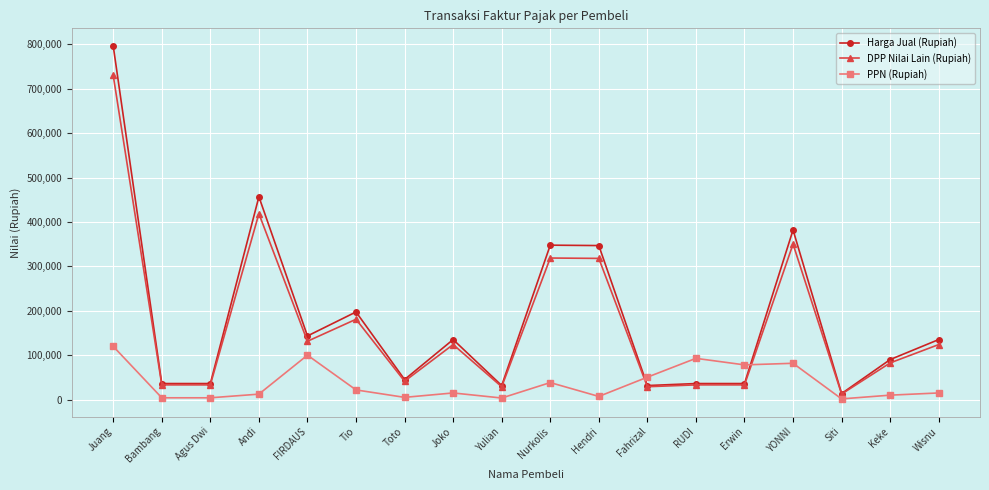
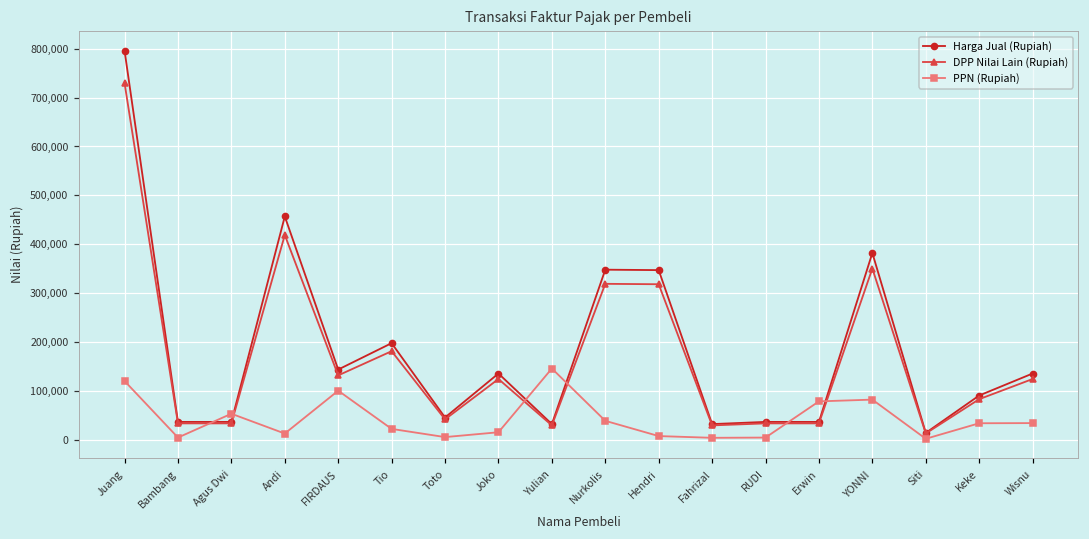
  {
    "PPN (Rupiah)": {
      "Juang": "120,000",
      "Bambang": "0",
-     "Agus Dwi": "0",
+     "Agus Dwi": "50,000",
      "Andi": "10,000",
      "FIRDAUS": "100,000",
      "Tio": "20,000",
      "Toto": "0",
      "Joko": "10,000",
-     "Yulian": "0",
+     "Yulian": "150,000",
      "Nurkolis": "40,000",
      "Hendri": "10,000",
-     "Fahrizal": "50,000",
-     "RUDI": "90,000",
+     "Fahrizal": "0",
+     "RUDI": "0",
      "Erwin": "80,000",
      "YONNI": "80,000",
      "Siti": "0",
-     "Keke": "10,000",
-     "Wisnu": "10,000"
+     "Keke": "30,000",
+     "Wisnu": "30,000"
    }
  }
